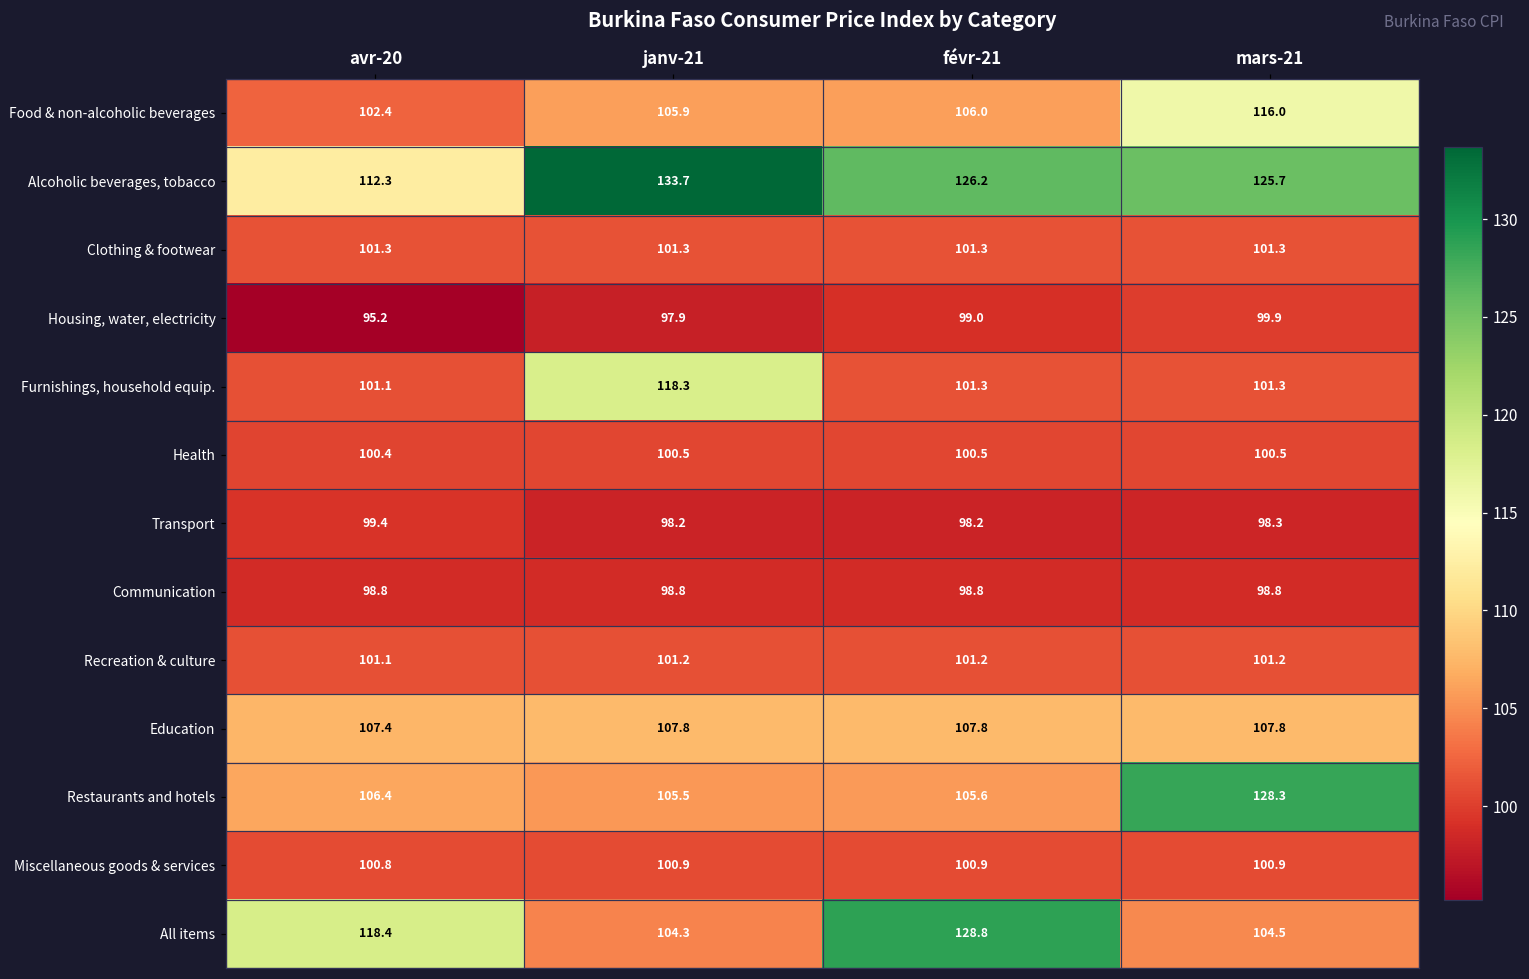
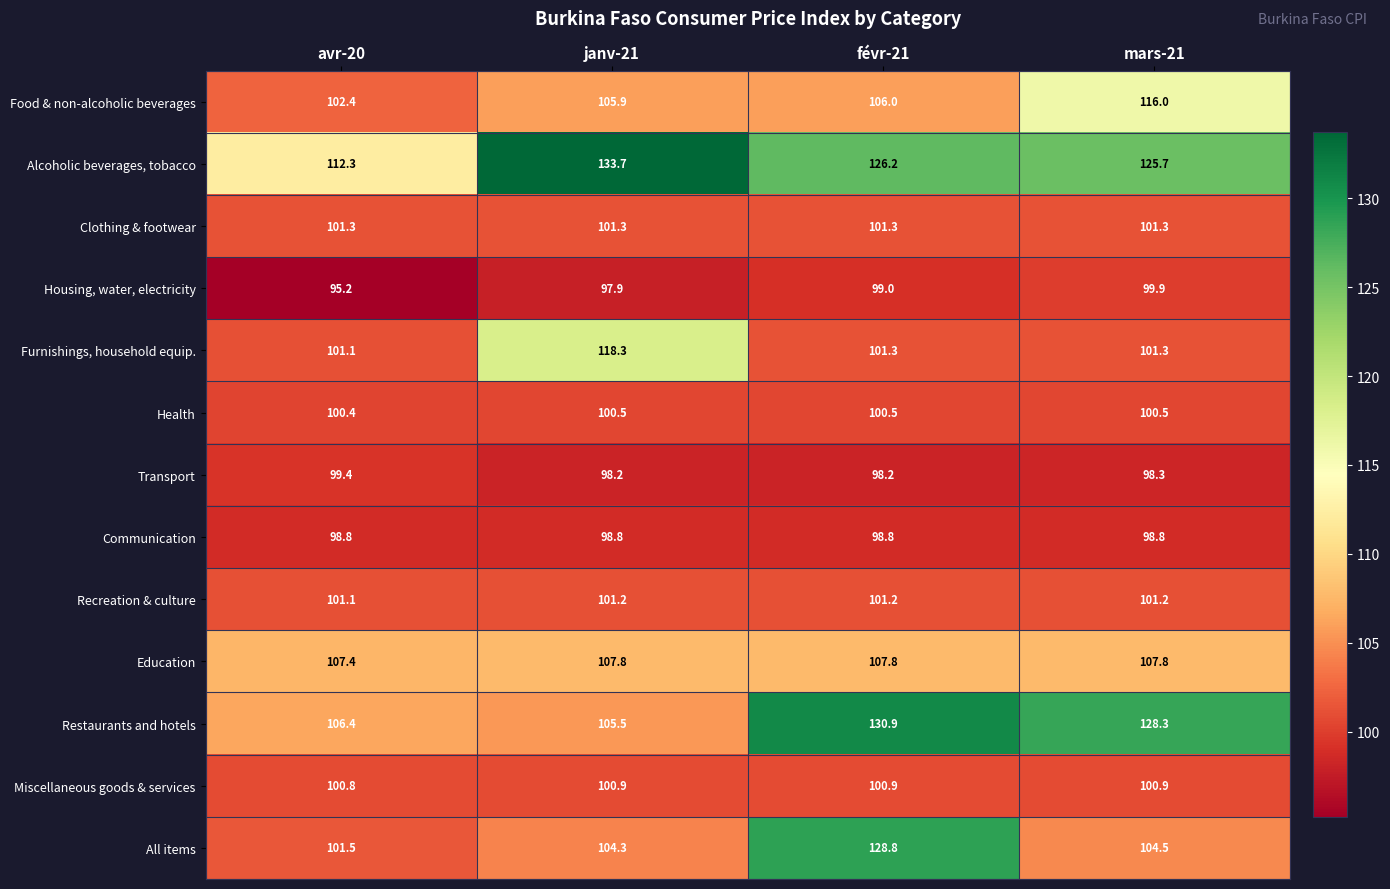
  {
    "Food & non-alcoholic beverages": {
      "avr-20": 102.4,
      "janv-21": 105.9,
      "févr-21": 106.0,
      "mars-21": 116.0
    },
    "Alcoholic beverages, tobacco": {
      "avr-20": 112.3,
      "janv-21": 133.7,
      "févr-21": 126.2,
      "mars-21": 125.7
    },
    "Clothing & footwear": {
      "avr-20": 101.3,
      "janv-21": 101.3,
      "févr-21": 101.3,
      "mars-21": 101.3
    },
    "Housing, water, electricity": {
      "avr-20": 95.2,
      "janv-21": 97.9,
      "févr-21": 99.0,
      "mars-21": 99.9
    },
    "Furnishings, household equip.": {
      "avr-20": 101.1,
      "janv-21": 118.3,
      "févr-21": 101.3,
      "mars-21": 101.3
    },
    "Health": {
      "avr-20": 100.4,
      "janv-21": 100.5,
      "févr-21": 100.5,
      "mars-21": 100.5
    },
    "Transport": {
      "avr-20": 99.4,
      "janv-21": 98.2,
      "févr-21": 98.2,
      "mars-21": 98.3
    },
    "Communication": {
      "avr-20": 98.8,
      "janv-21": 98.8,
      "févr-21": 98.8,
      "mars-21": 98.8
    },
    "Recreation & culture": {
      "avr-20": 101.1,
      "janv-21": 101.2,
      "févr-21": 101.2,
      "mars-21": 101.2
    },
    "Education": {
      "avr-20": 107.4,
      "janv-21": 107.8,
      "févr-21": 107.8,
      "mars-21": 107.8
    },
    "Restaurants and hotels": {
      "avr-20": 106.4,
      "janv-21": 105.5,
-     "févr-21": 105.6,
+     "févr-21": 130.9,
      "mars-21": 128.3
    },
    "Miscellaneous goods & services": {
      "avr-20": 100.8,
      "janv-21": 100.9,
      "févr-21": 100.9,
      "mars-21": 100.9
    },
    "All items": {
-     "avr-20": 118.4,
+     "avr-20": 101.5,
      "janv-21": 104.3,
      "févr-21": 128.8,
      "mars-21": 104.5
    }
  }
